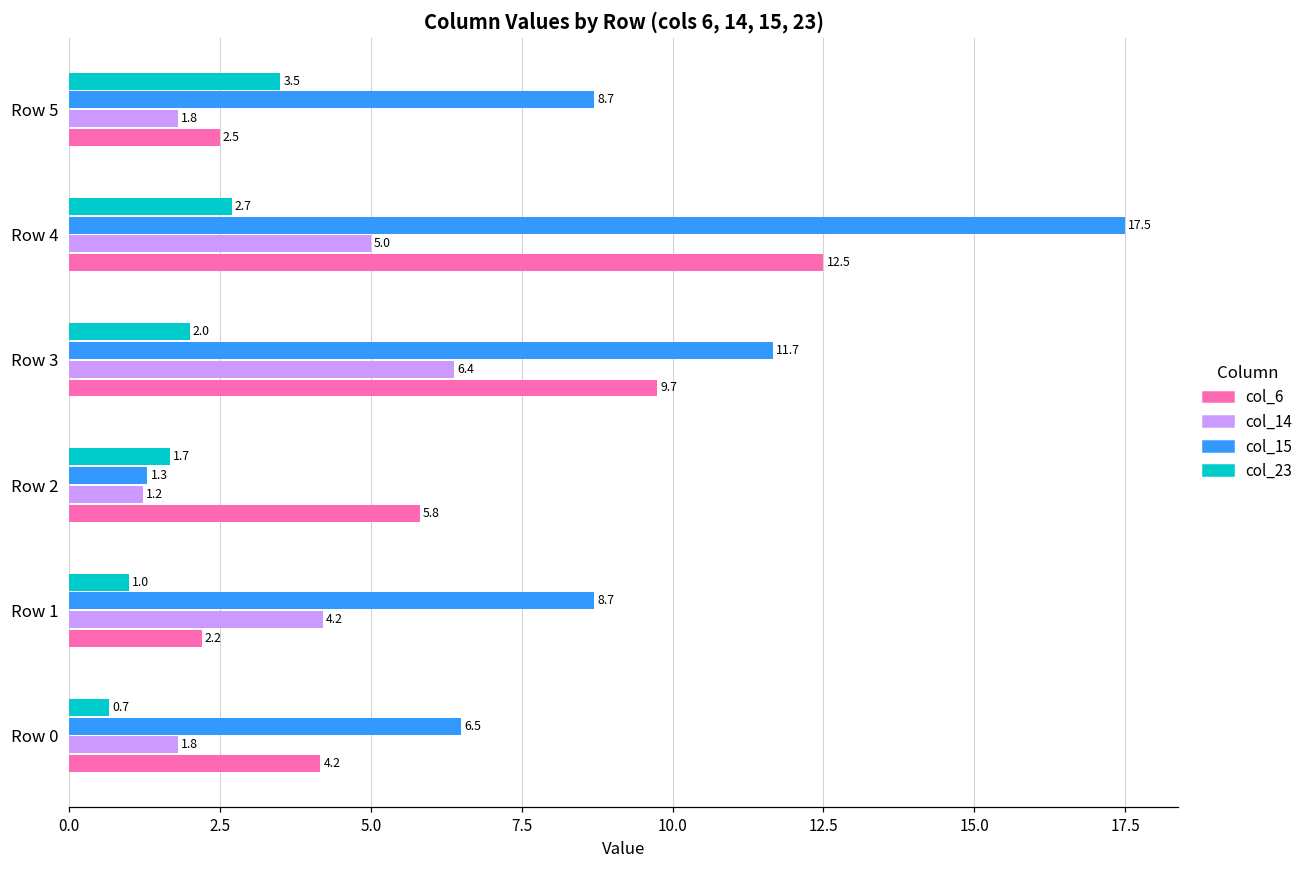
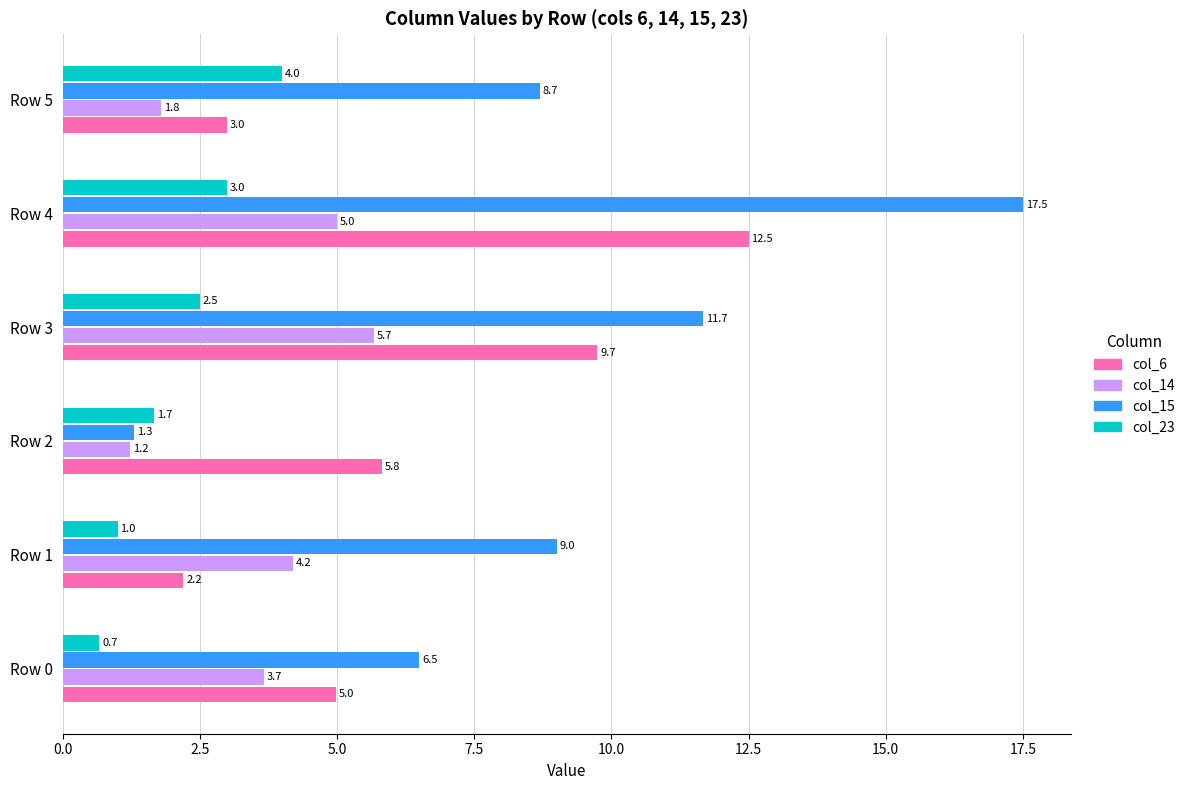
  {
    "col_6": {
-     "Row 5": 2.5,
+     "Row 5": 3.0,
      "Row 4": 12.5,
      "Row 3": 9.7,
      "Row 2": 5.8,
      "Row 1": 2.2,
-     "Row 0": 4.2
+     "Row 0": 5.0
    },
    "col_14": {
      "Row 5": 1.8,
      "Row 4": 5.0,
-     "Row 3": 6.4,
+     "Row 3": 5.7,
      "Row 2": 1.2,
      "Row 1": 4.2,
-     "Row 0": 1.8
+     "Row 0": 3.7
    },
    "col_15": {
      "Row 5": 8.7,
      "Row 4": 17.5,
      "Row 3": 11.7,
      "Row 2": 1.3,
-     "Row 1": 8.7,
+     "Row 1": 9.0,
      "Row 0": 6.5
    },
    "col_23": {
-     "Row 5": 3.5,
-     "Row 4": 2.7,
-     "Row 3": 2.0,
+     "Row 5": 4.0,
+     "Row 4": 3.0,
+     "Row 3": 2.5,
      "Row 2": 1.7,
      "Row 1": 1.0,
      "Row 0": 0.7
    }
  }
